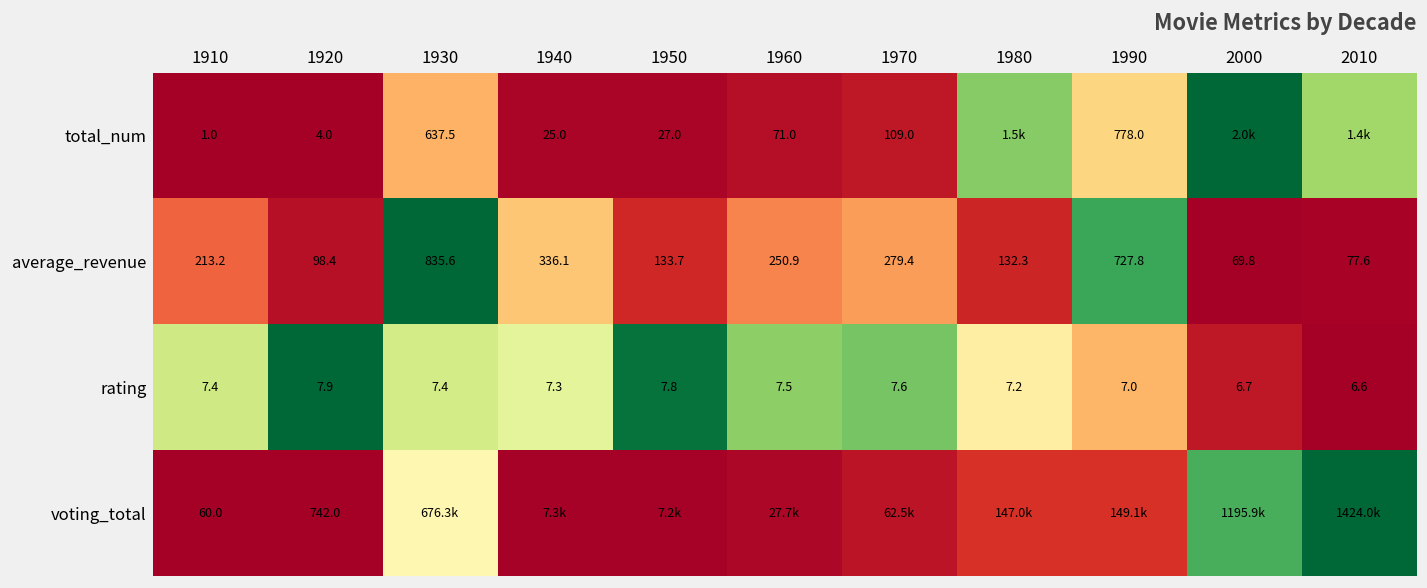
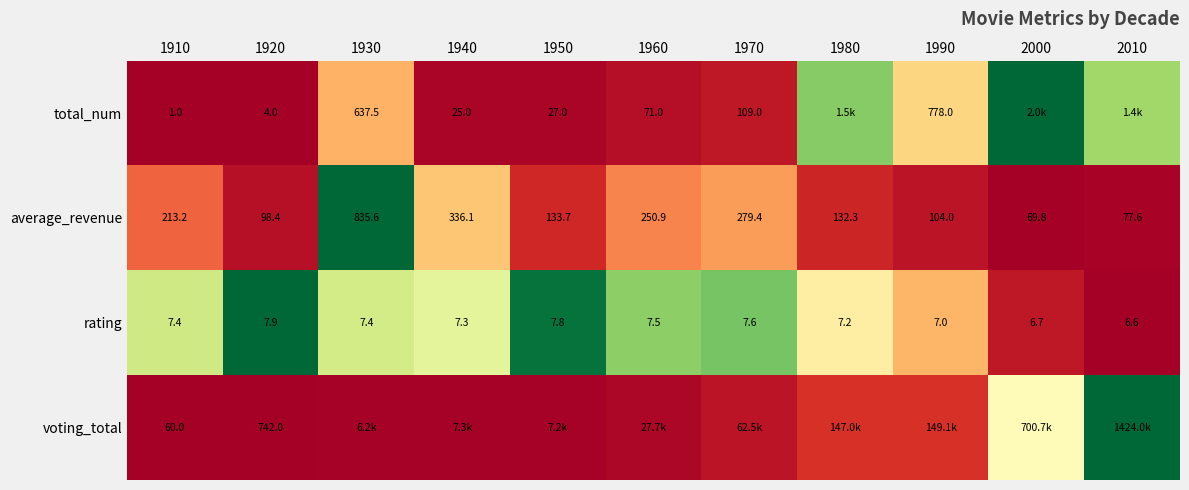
  {
    "total_num": {
      "1910": "1.0",
      "1920": "4.0",
      "1930": "637.5",
      "1940": "25.0",
      "1950": "27.0",
      "1960": "71.0",
      "1970": "109.0",
      "1980": "1.5k",
      "1990": "778.0",
      "2000": "2.0k",
      "2010": "1.4k"
    },
    "average_revenue": {
      "1910": "213.2",
      "1920": "98.4",
      "1930": "835.6",
      "1940": "336.1",
      "1950": "133.7",
      "1960": "250.9",
      "1970": "279.4",
      "1980": "132.3",
-     "1990": "727.8",
+     "1990": "104.0",
      "2000": "69.8",
      "2010": "77.6"
    },
    "rating": {
      "1910": "7.4",
      "1920": "7.9",
      "1930": "7.4",
      "1940": "7.3",
      "1950": "7.8",
      "1960": "7.5",
      "1970": "7.6",
      "1980": "7.2",
      "1990": "7.0",
      "2000": "6.7",
      "2010": "6.6"
    },
    "voting_total": {
      "1910": "60.0",
      "1920": "742.0",
-     "1930": "676.3k",
+     "1930": "6.2k",
      "1940": "7.3k",
      "1950": "7.2k",
      "1960": "27.7k",
      "1970": "62.5k",
      "1980": "147.0k",
      "1990": "149.1k",
-     "2000": "1195.9k",
+     "2000": "700.7k",
      "2010": "1424.0k"
    }
  }
